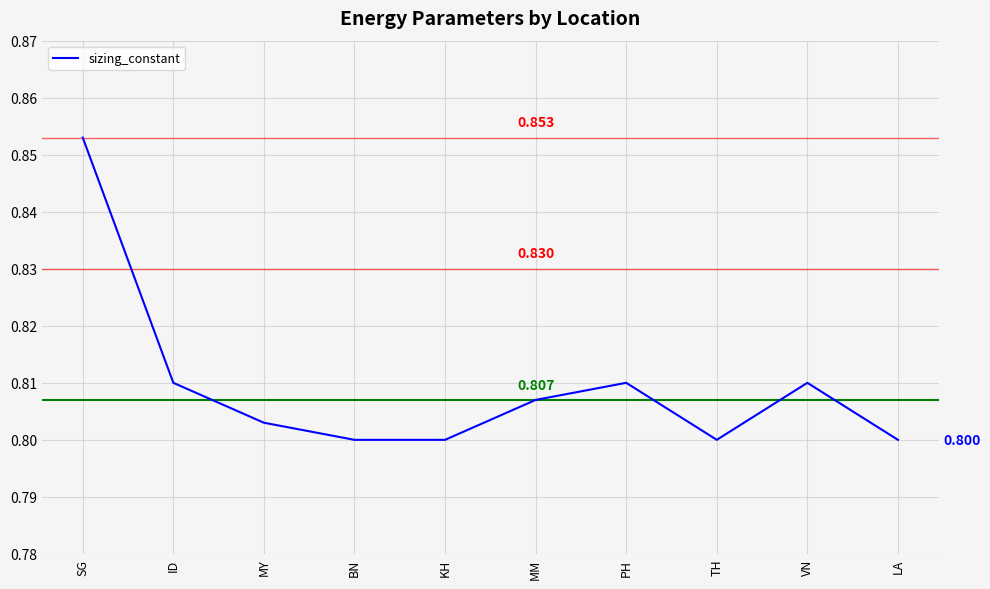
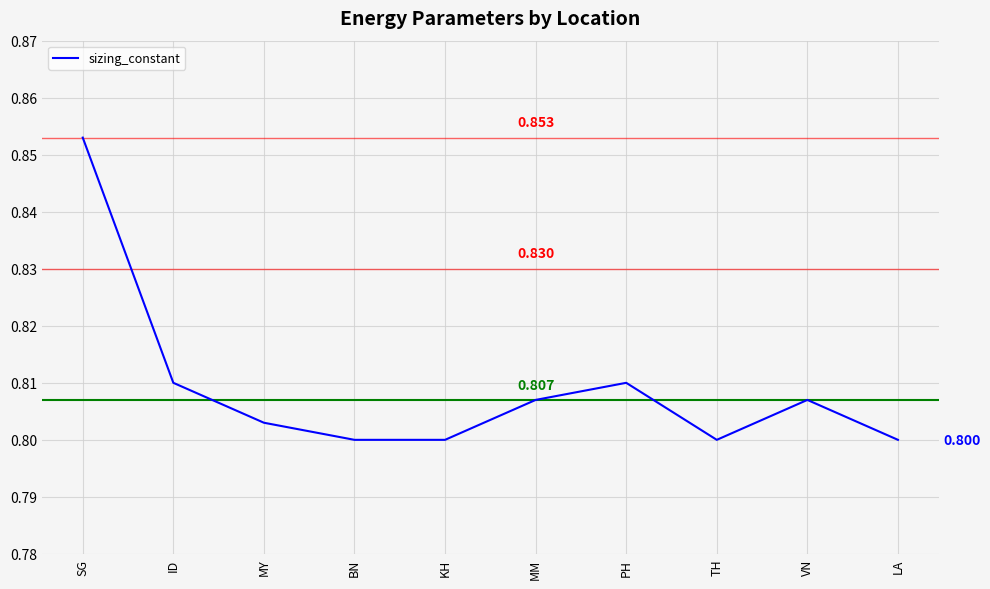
  {
    "SG": 0.853,
    "ID": 0.810,
    "MY": 0.803,
    "BN": 0.800,
    "KH": 0.800,
    "PH": 0.810,
    "TH": 0.800,
-   "VN": 0.810,
+   "VN": 0.807,
    "LA": 0.800
  }
